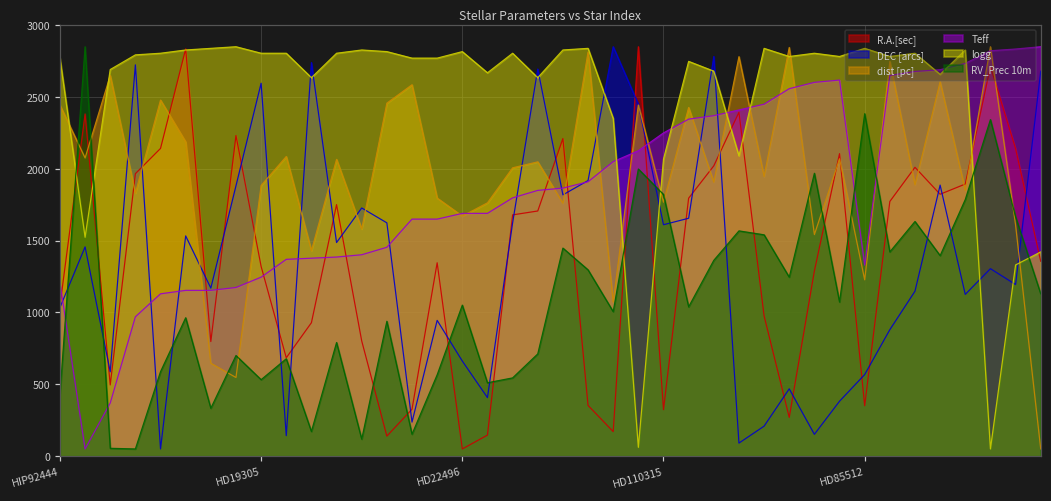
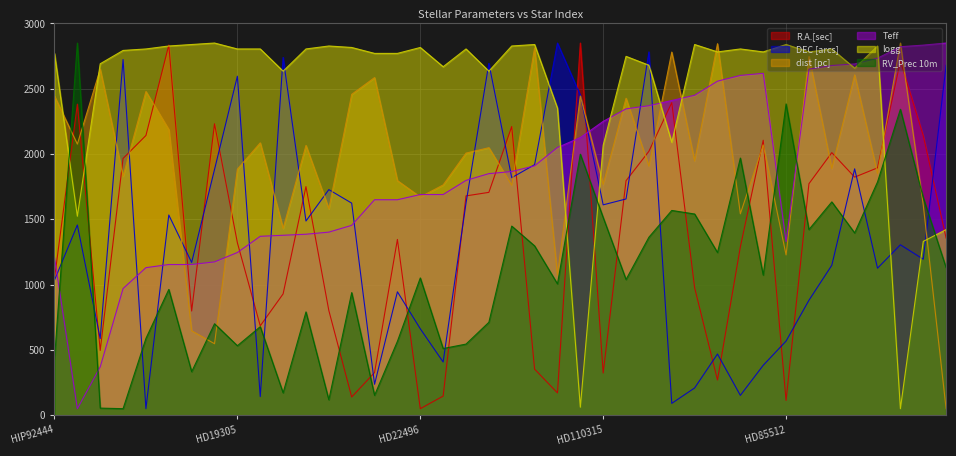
  {
    "R.A.[sec]": {
      "HD19305": 1320,
      "HD22496": 50,
      "HD110315": 320,
-     "HD85512": 350
+     "HD85512": 110
    },
    "DEC [arcs]": {
      "HD19305": 2600,
      "HD22496": 660,
      "HD110315": 1610,
      "HD85512": 570
    },
    "Teff": {
      "HIP92444": 1210,
      "HD19305": 1250,
      "HD110315": 2250,
      "HD85512": 1330
    },
    "RV_Prec 10m": {
      "HIP92444": 430,
      "HD19305": 530,
      "HD22496": 1050,
-     "HD110315": 1820,
+     "HD110315": 1510,
      "HD85512": 2380
    }
  }
